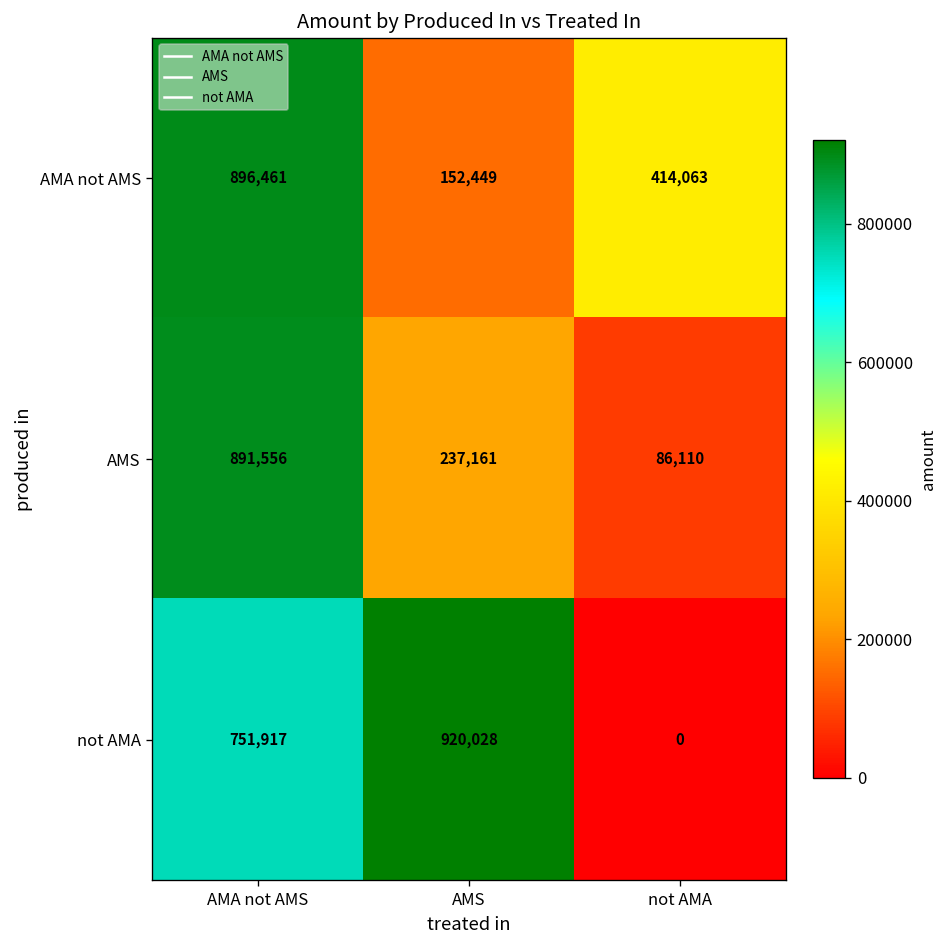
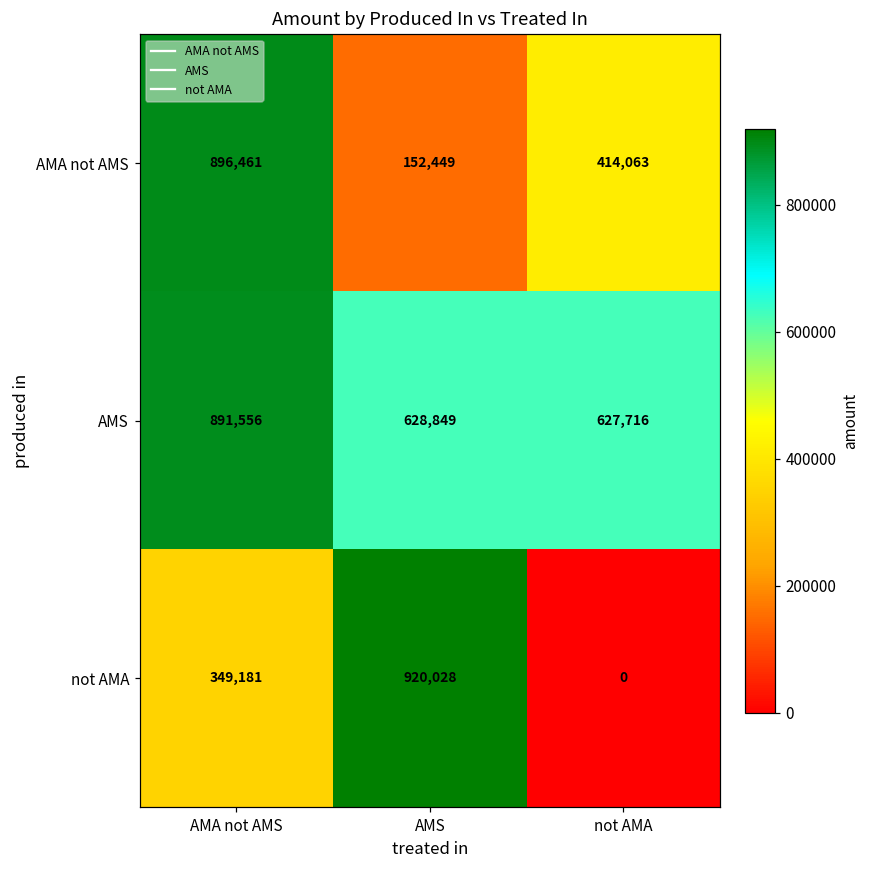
  {
    "AMA not AMS": {
      "AMA not AMS": "896,461",
      "AMS": "152,449",
      "not AMA": "414,063"
    },
    "AMS": {
      "AMA not AMS": "891,556",
-     "AMS": "237,161",
-     "not AMA": "86,110"
+     "AMS": "628,849",
+     "not AMA": "627,716"
    },
    "not AMA": {
-     "AMA not AMS": "751,917",
+     "AMA not AMS": "349,181",
      "AMS": "920,028",
      "not AMA": "0"
    }
  }
